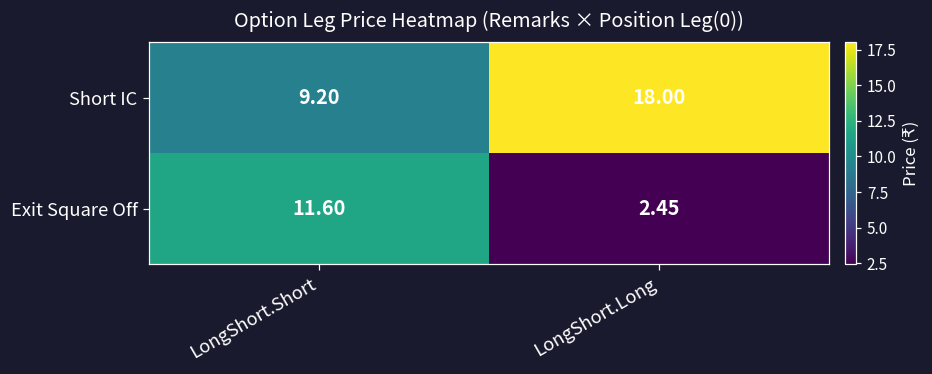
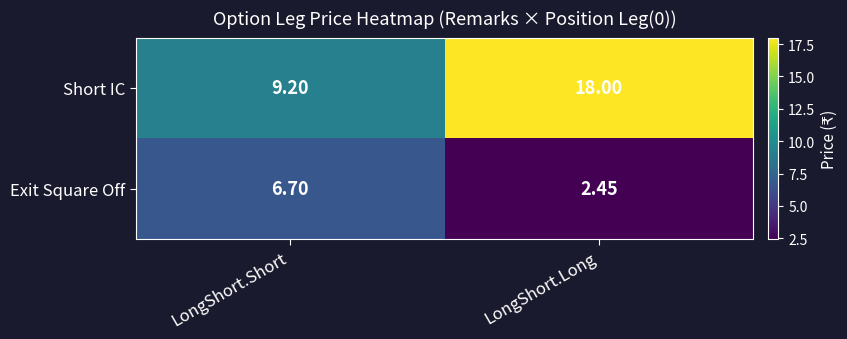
  {
    "Short IC": {
      "LongShort.Short": 9.20,
      "LongShort.Long": 18.00
    },
    "Exit Square Off": {
-     "LongShort.Short": 11.60,
+     "LongShort.Short": 6.70,
      "LongShort.Long": 2.45
    }
  }
